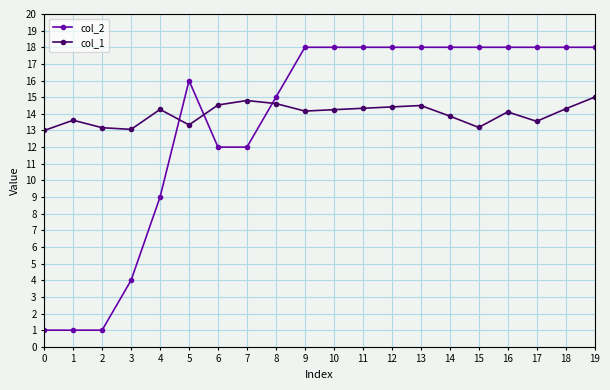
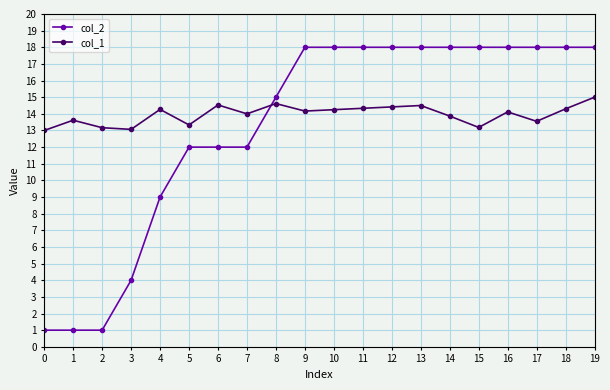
  {
    "col_2": {
      "0": 1,
      "1": 1,
      "2": 1,
      "3": 4,
      "4": 9,
-     "5": 16,
+     "5": 12,
      "6": 12,
      "7": 12,
      "8": 15,
      "9": 18,
      "10": 18,
      "11": 18,
      "12": 18,
      "13": 18,
      "14": 18,
      "15": 18,
      "16": 18,
      "17": 18,
      "18": 18,
      "19": 18
    },
    "col_1": {
      "0": 13.0,
      "1": 13.6,
      "2": 13.2,
      "3": 13.1,
      "4": 14.3,
      "5": 13.3,
      "6": 14.5,
-     "7": 14.8,
+     "7": 14.0,
      "8": 14.6,
      "9": 14.2,
      "10": 14.3,
      "11": 14.3,
      "12": 14.4,
      "13": 14.5,
      "14": 13.9,
      "15": 13.2,
      "16": 14.1,
      "17": 13.6,
      "18": 14.3,
      "19": 15.0
    }
  }
